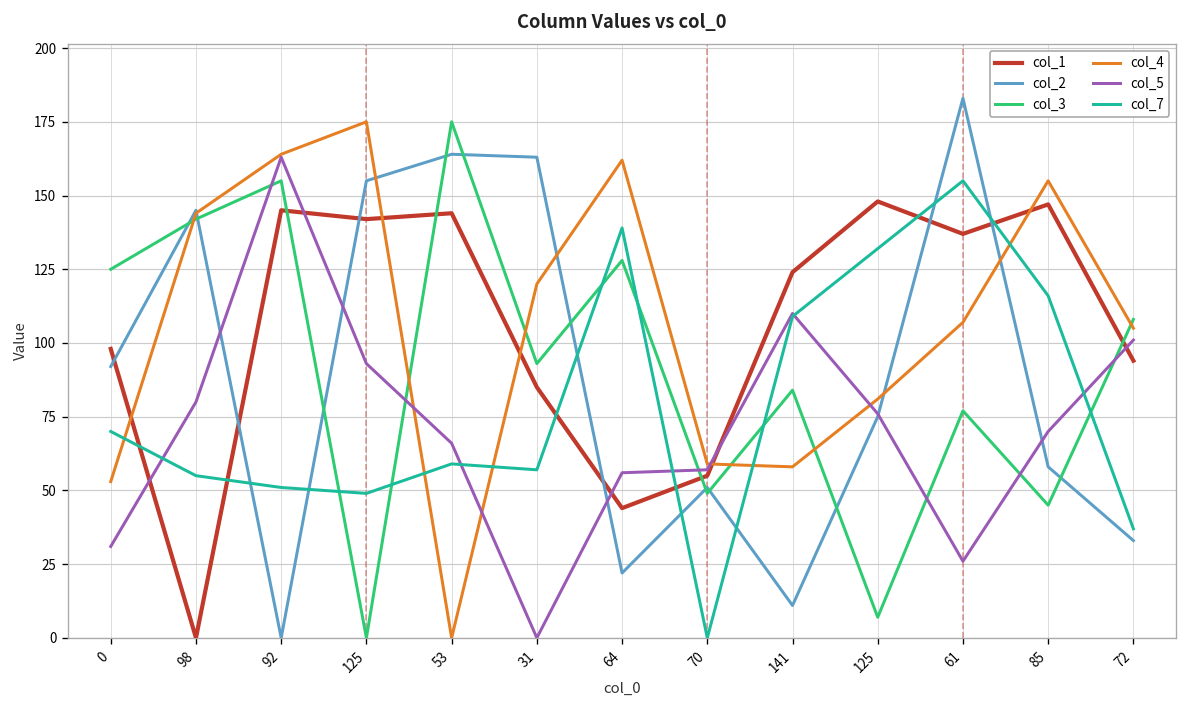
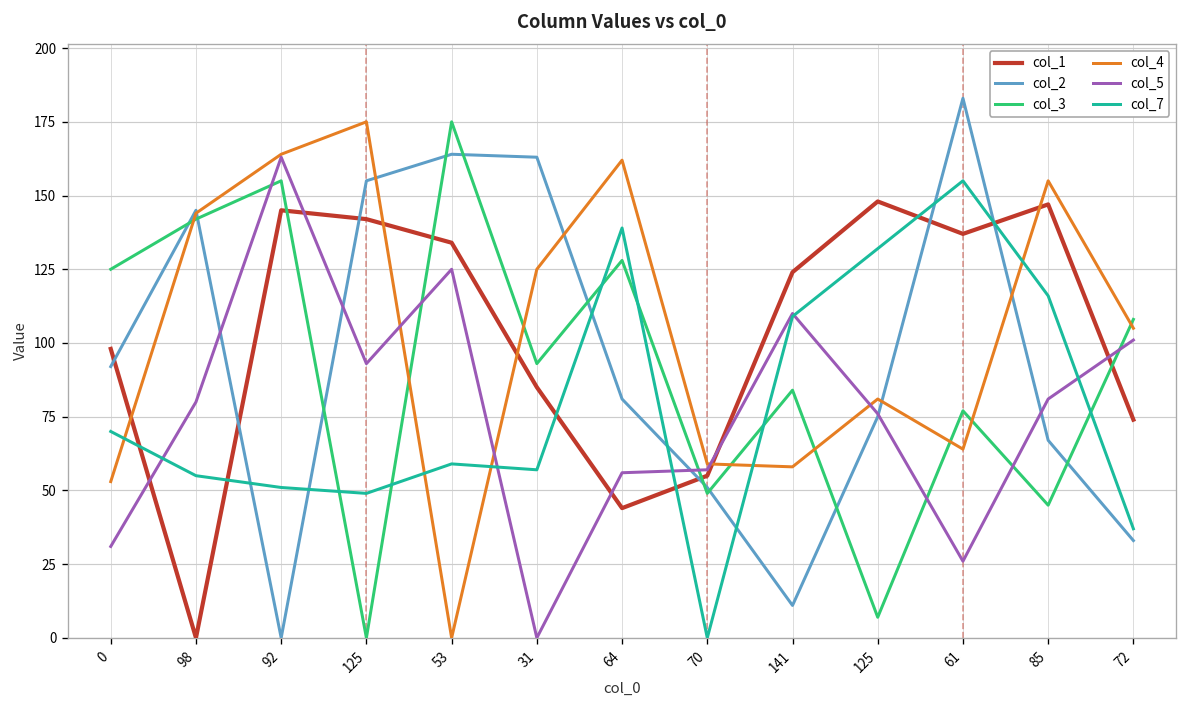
  {
    "col_1": {
      "0": 98,
      "98": 0,
      "92": 145,
-     "53": 144,
+     "53": 134,
      "31": 85,
      "64": 44,
      "70": 55,
      "141": 124,
      "61": 137,
      "85": 147,
-     "72": 94
+     "72": 74
    },
    "col_2": {
      "0": 92,
      "92": 0,
      "53": 164,
      "31": 163,
-     "64": 22,
+     "64": 81,
      "70": 51,
      "141": 11,
      "61": 183,
-     "85": 58,
+     "85": 67,
      "72": 33
    },
    "col_4": {
      "0": 53,
      "53": 0,
-     "31": 120,
+     "31": 125,
      "64": 162,
      "70": 59,
      "141": 58,
-     "61": 107,
+     "61": 64,
      "85": 155,
      "72": 105
    },
    "col_5": {
      "0": 31,
      "98": 80,
-     "53": 66,
+     "53": 125,
      "31": 0,
      "64": 56,
      "70": 57,
      "61": 26,
-     "85": 70,
+     "85": 81,
      "72": 101
    }
  }
